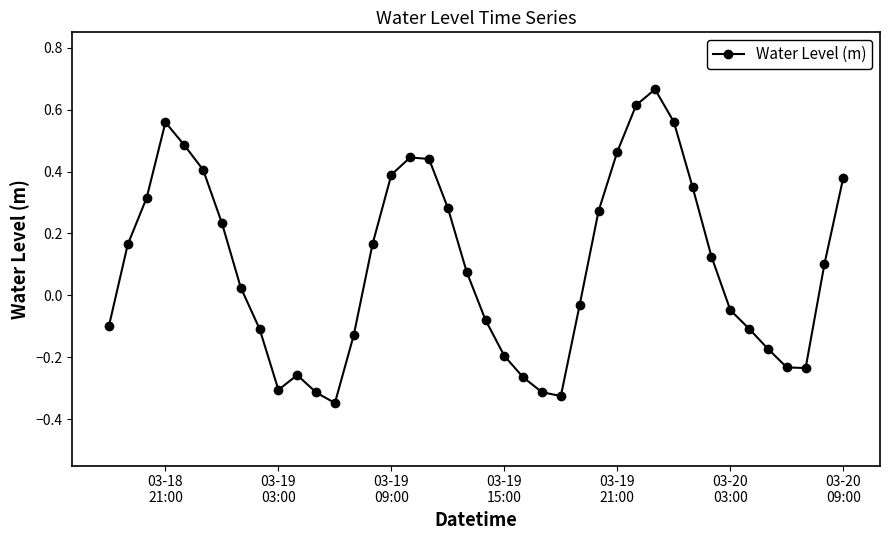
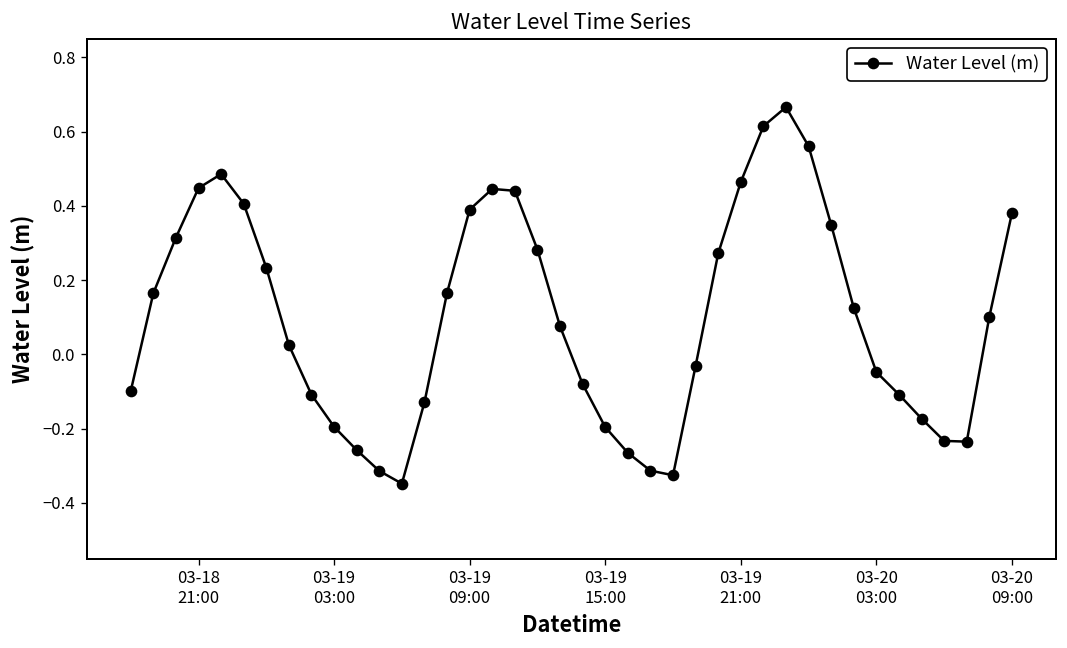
  {
-   "03-18 21:00": 0.56,
-   "03-19 03:00": -0.31,
+   "03-18 21:00": 0.45,
+   "03-19 03:00": -0.19,
    "03-19 09:00": 0.39,
    "03-19 15:00": -0.20,
    "03-19 21:00": 0.46,
    "03-20 03:00": -0.05,
    "03-20 09:00": 0.38
  }
